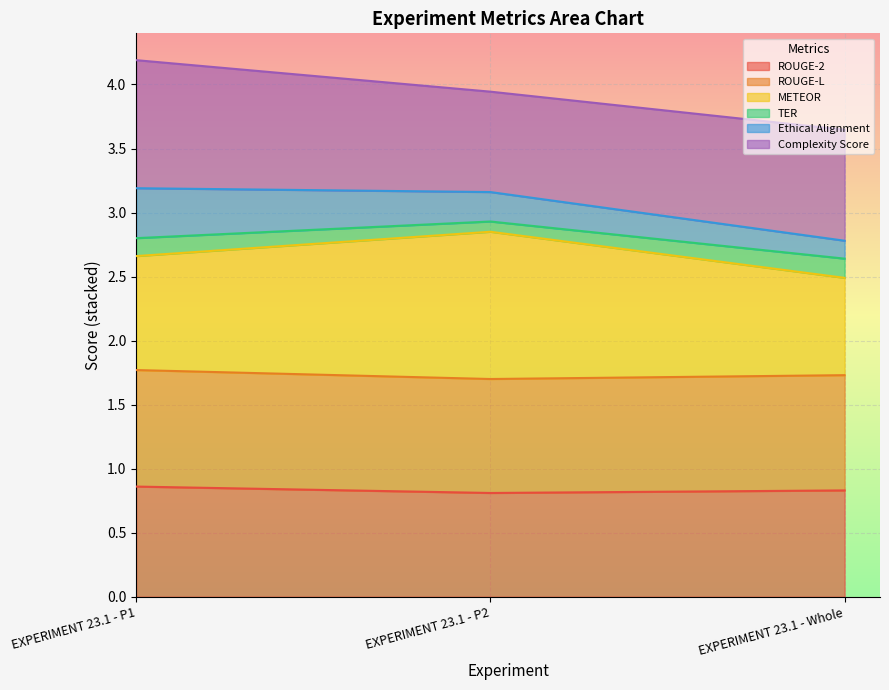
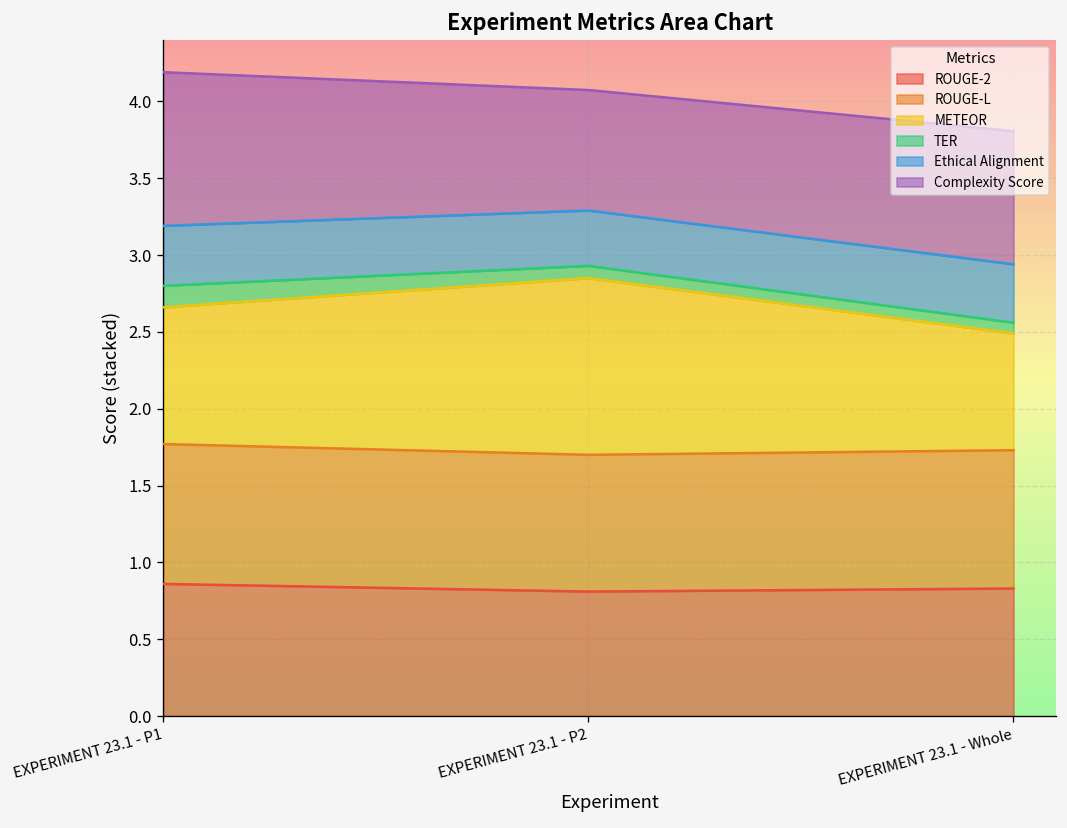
  {
    "METEOR": {
      "EXPERIMENT 23.1 - P1": 0.89,
      "EXPERIMENT 23.1 - P2": 1.15,
      "EXPERIMENT 23.1 - Whole": 0.76
    },
    "TER": {
      "EXPERIMENT 23.1 - P1": 0.14,
      "EXPERIMENT 23.1 - P2": 0.08,
-     "EXPERIMENT 23.1 - Whole": 0.15
+     "EXPERIMENT 23.1 - Whole": 0.07
    },
    "Ethical Alignment": {
      "EXPERIMENT 23.1 - P1": 0.39,
-     "EXPERIMENT 23.1 - P2": 0.23,
-     "EXPERIMENT 23.1 - Whole": 0.14
+     "EXPERIMENT 23.1 - P2": 0.36,
+     "EXPERIMENT 23.1 - Whole": 0.38
    },
    "Complexity Score": {
      "EXPERIMENT 23.1 - P1": 1.00,
      "EXPERIMENT 23.1 - P2": 0.78
    }
  }
